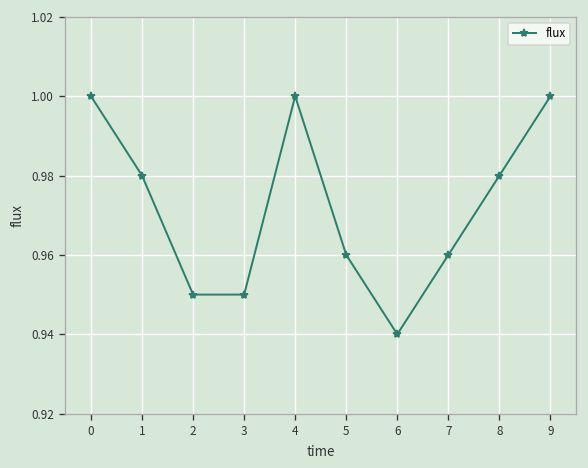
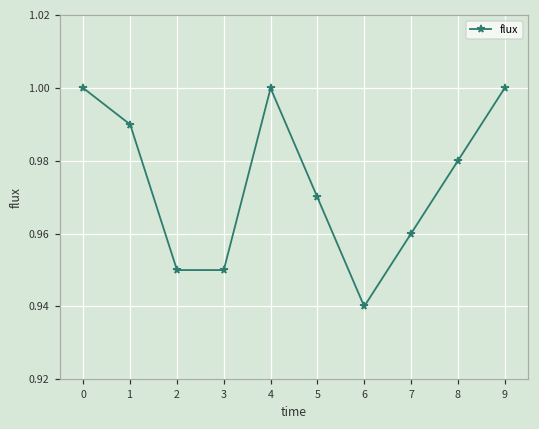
  {
    "0": 1.00,
-   "1": 0.98,
+   "1": 0.99,
    "2": 0.95,
    "3": 0.95,
    "4": 1.00,
-   "5": 0.96,
+   "5": 0.97,
    "6": 0.94,
    "7": 0.96,
    "8": 0.98,
    "9": 1.00
  }
